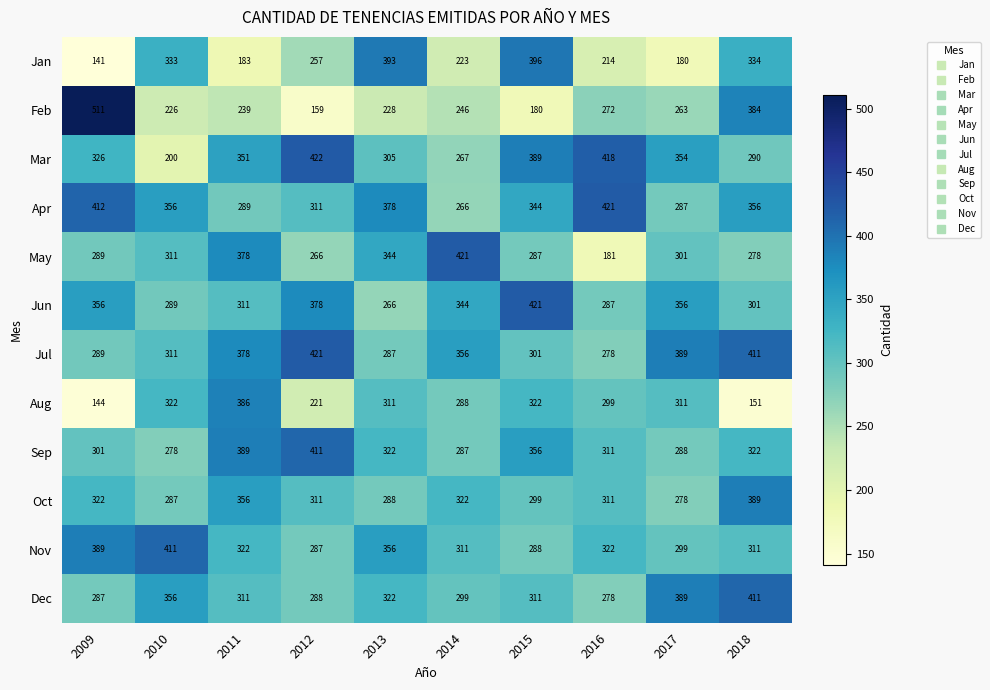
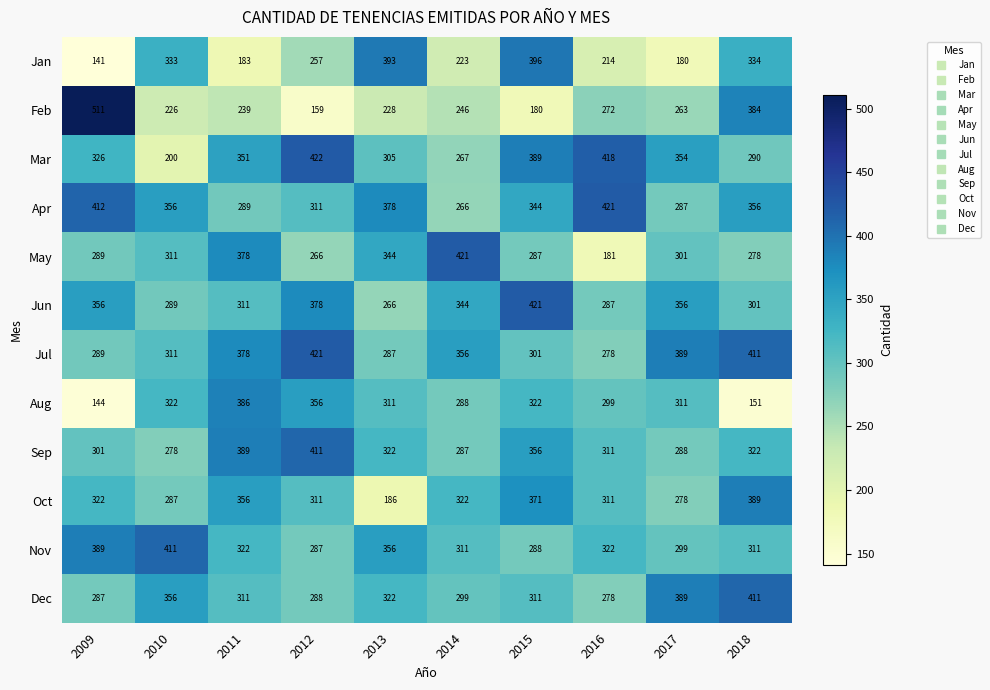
  {
    "Jan": {
      "2009": 141,
      "2010": 333,
      "2011": 183,
      "2012": 257,
      "2013": 393,
      "2014": 223,
      "2015": 396,
      "2016": 214,
      "2017": 180,
      "2018": 334
    },
    "Feb": {
      "2009": 511,
      "2010": 226,
      "2011": 239,
      "2012": 159,
      "2013": 228,
      "2014": 246,
      "2015": 180,
      "2016": 272,
      "2017": 263,
      "2018": 384
    },
    "Mar": {
      "2009": 326,
      "2010": 200,
      "2011": 351,
      "2012": 422,
      "2013": 305,
      "2014": 267,
      "2015": 389,
      "2016": 418,
      "2017": 354,
      "2018": 290
    },
    "Apr": {
      "2009": 412,
      "2010": 356,
      "2011": 289,
      "2012": 311,
      "2013": 378,
      "2014": 266,
      "2015": 344,
      "2016": 421,
      "2017": 287,
      "2018": 356
    },
    "May": {
      "2009": 289,
      "2010": 311,
      "2011": 378,
      "2012": 266,
      "2013": 344,
      "2014": 421,
      "2015": 287,
      "2016": 181,
      "2017": 301,
      "2018": 278
    },
    "Jun": {
      "2009": 356,
      "2010": 289,
      "2011": 311,
      "2012": 378,
      "2013": 266,
      "2014": 344,
      "2015": 421,
      "2016": 287,
      "2017": 356,
      "2018": 301
    },
    "Jul": {
      "2009": 289,
      "2010": 311,
      "2011": 378,
      "2012": 421,
      "2013": 287,
      "2014": 356,
      "2015": 301,
      "2016": 278,
      "2017": 389,
      "2018": 411
    },
    "Aug": {
      "2009": 144,
      "2010": 322,
      "2011": 386,
-     "2012": 221,
+     "2012": 356,
      "2013": 311,
      "2014": 288,
      "2015": 322,
      "2016": 299,
      "2017": 311,
      "2018": 151
    },
    "Sep": {
      "2009": 301,
      "2010": 278,
      "2011": 389,
      "2012": 411,
      "2013": 322,
      "2014": 287,
      "2015": 356,
      "2016": 311,
      "2017": 288,
      "2018": 322
    },
    "Oct": {
      "2009": 322,
      "2010": 287,
      "2011": 356,
      "2012": 311,
-     "2013": 288,
+     "2013": 186,
      "2014": 322,
-     "2015": 299,
+     "2015": 371,
      "2016": 311,
      "2017": 278,
      "2018": 389
    },
    "Nov": {
      "2009": 389,
      "2010": 411,
      "2011": 322,
      "2012": 287,
      "2013": 356,
      "2014": 311,
      "2015": 288,
      "2016": 322,
      "2017": 299,
      "2018": 311
    },
    "Dec": {
      "2009": 287,
      "2010": 356,
      "2011": 311,
      "2012": 288,
      "2013": 322,
      "2014": 299,
      "2015": 311,
      "2016": 278,
      "2017": 389,
      "2018": 411
    }
  }
